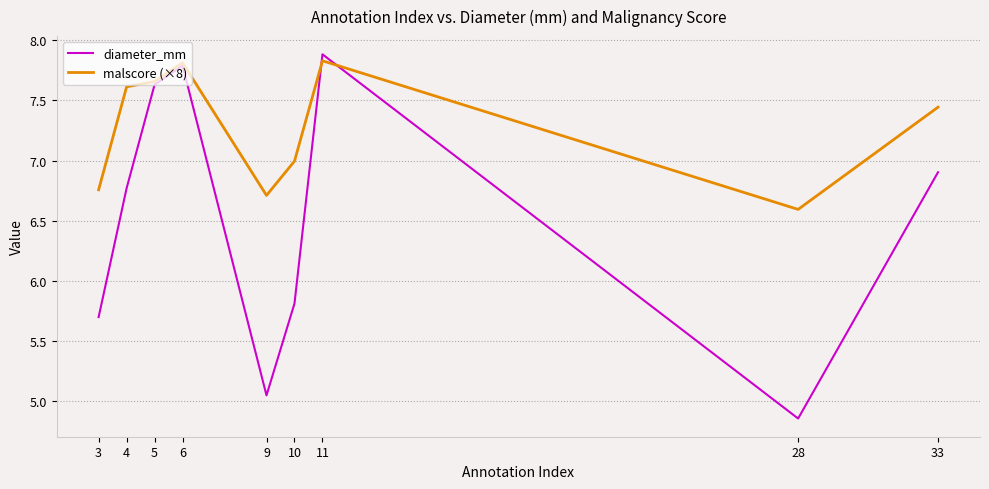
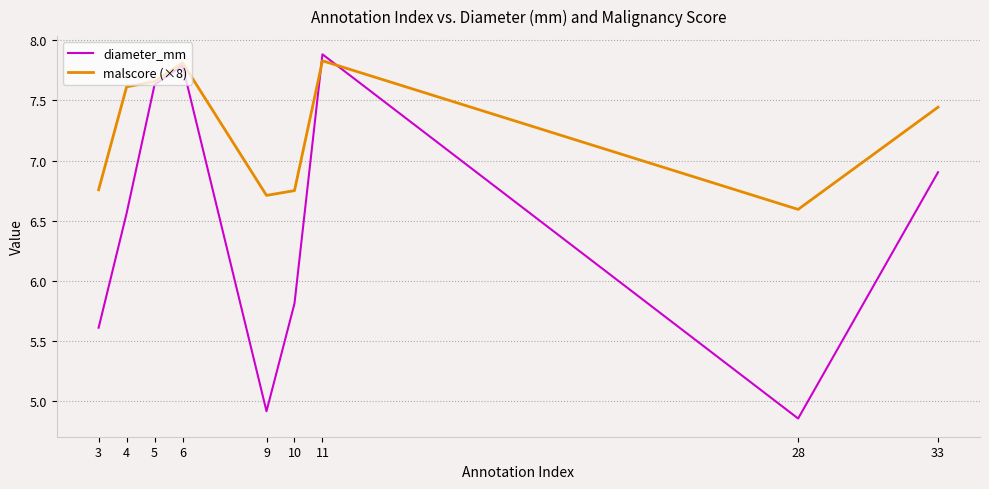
  {
    "diameter_mm": {
-     "3": 5.70,
-     "4": 6.77,
+     "3": 5.61,
+     "4": 6.56,
      "5": 7.63,
-     "9": 5.05,
+     "9": 4.92,
      "10": 5.81,
      "11": 7.88,
      "28": 4.86,
      "33": 6.90
    },
    "malscore (×8)": {
      "3": 6.76,
      "4": 7.61,
      "9": 6.71,
-     "10": 7.00,
+     "10": 6.75,
      "11": 7.83,
      "28": 6.59,
      "33": 7.44
    }
  }
